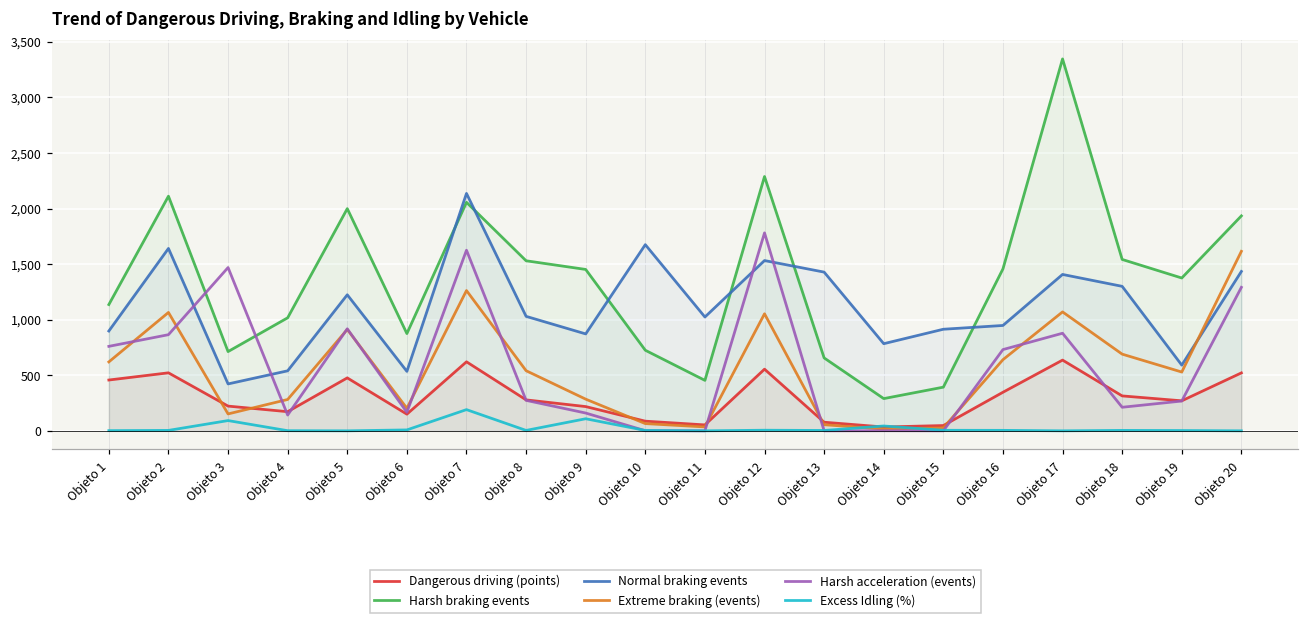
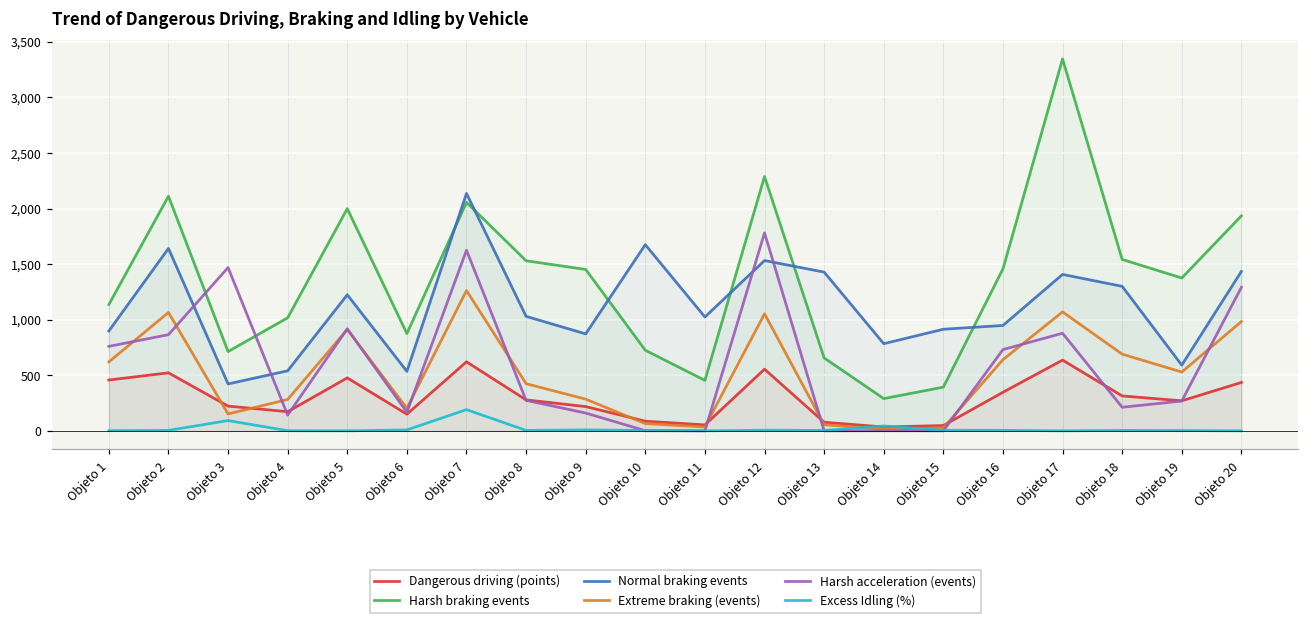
  {
    "Dangerous driving (points)": {
      "Objeto 1": "460",
      "Objeto 2": "520",
      "Objeto 3": "220",
      "Objeto 4": "170",
      "Objeto 5": "480",
      "Objeto 7": "620",
      "Objeto 9": "220",
      "Objeto 12": "550",
      "Objeto 16": "350",
      "Objeto 17": "640",
      "Objeto 18": "310",
-     "Objeto 20": "520"
+     "Objeto 20": "440"
    },
    "Harsh braking events": {
      "Objeto 1": "1,140",
      "Objeto 2": "2,110",
      "Objeto 3": "710",
      "Objeto 4": "1,020",
      "Objeto 5": "2,000",
      "Objeto 6": "880",
      "Objeto 7": "2,060",
      "Objeto 8": "1,530",
      "Objeto 9": "1,450",
      "Objeto 10": "730",
      "Objeto 11": "450",
      "Objeto 12": "2,290",
      "Objeto 13": "660",
      "Objeto 14": "290",
      "Objeto 15": "390",
      "Objeto 16": "1,460",
      "Objeto 17": "3,350",
      "Objeto 18": "1,540",
      "Objeto 19": "1,380",
      "Objeto 20": "1,930"
    },
    "Normal braking events": {
      "Objeto 1": "900",
      "Objeto 2": "1,640",
      "Objeto 3": "420",
      "Objeto 4": "540",
      "Objeto 5": "1,220",
      "Objeto 6": "540",
      "Objeto 7": "2,140",
      "Objeto 8": "1,030",
      "Objeto 9": "870",
      "Objeto 10": "1,680",
      "Objeto 11": "1,020",
      "Objeto 12": "1,530",
      "Objeto 13": "1,430",
      "Objeto 14": "780",
      "Objeto 15": "910",
      "Objeto 16": "950",
      "Objeto 17": "1,410",
      "Objeto 18": "1,300",
      "Objeto 19": "590",
      "Objeto 20": "1,430"
    },
    "Extreme braking (events)": {
      "Objeto 1": "620",
      "Objeto 2": "1,070",
      "Objeto 3": "150",
      "Objeto 4": "280",
      "Objeto 6": "200",
      "Objeto 7": "1,260",
-     "Objeto 8": "540",
+     "Objeto 8": "420",
      "Objeto 9": "290",
      "Objeto 12": "1,050",
      "Objeto 16": "640",
      "Objeto 17": "1,070",
      "Objeto 18": "690",
      "Objeto 19": "530",
-     "Objeto 20": "1,620"
+     "Objeto 20": "980"
    },
    "Harsh acceleration (events)": {
      "Objeto 1": "760",
      "Objeto 2": "870",
      "Objeto 3": "1,470",
      "Objeto 4": "140",
      "Objeto 7": "1,630",
      "Objeto 9": "160",
      "Objeto 12": "1,780",
      "Objeto 16": "730",
      "Objeto 17": "880",
      "Objeto 18": "210",
      "Objeto 20": "1,290"
    },
    "Excess Idling (%)": {
      "Objeto 1": "0",
      "Objeto 2": "0",
      "Objeto 3": "90",
      "Objeto 4": "0",
      "Objeto 5": "0",
      "Objeto 6": "10",
      "Objeto 7": "190",
      "Objeto 8": "0",
-     "Objeto 9": "110",
+     "Objeto 9": "10",
      "Objeto 12": "10",
      "Objeto 16": "0",
      "Objeto 17": "0",
      "Objeto 18": "0",
      "Objeto 19": "0",
      "Objeto 20": "0"
    }
  }
